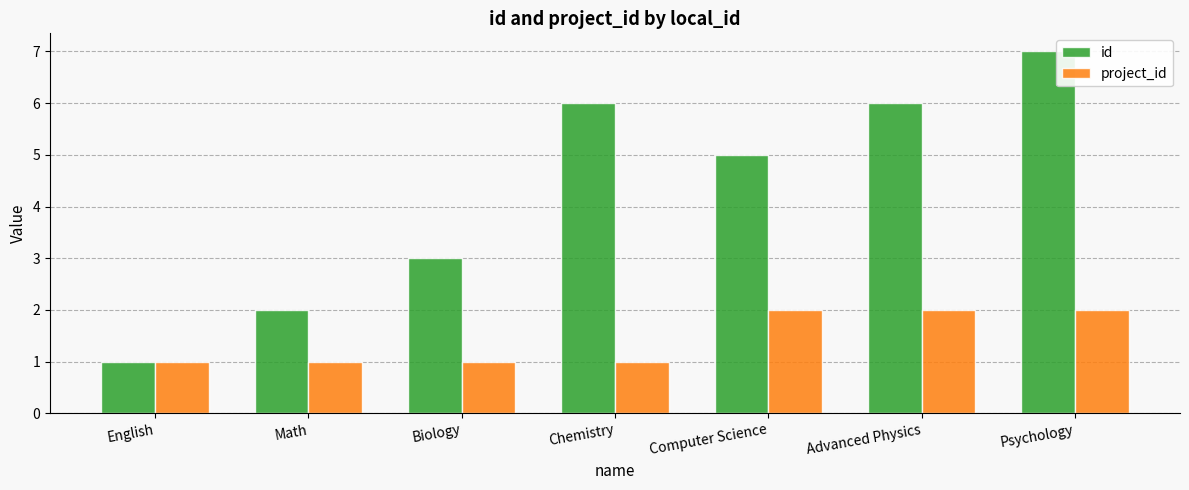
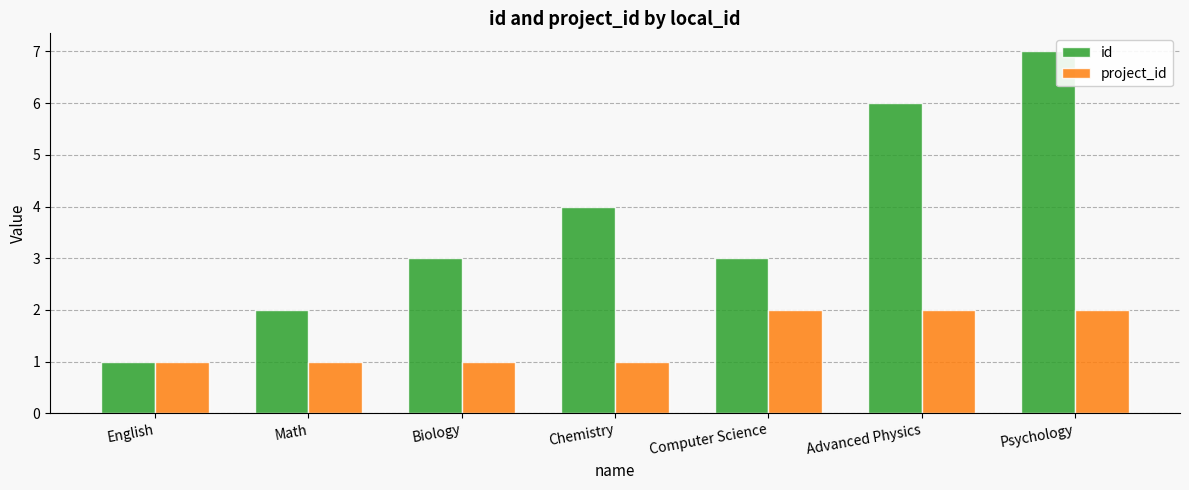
  {
    "id": {
      "English": 1,
      "Math": 2,
      "Biology": 3,
-     "Chemistry": 6,
-     "Computer Science": 5,
+     "Chemistry": 4,
+     "Computer Science": 3,
      "Advanced Physics": 6,
      "Psychology": 7
    },
    "project_id": {
      "English": 1,
      "Math": 1,
      "Biology": 1,
      "Chemistry": 1,
      "Computer Science": 2,
      "Advanced Physics": 2,
      "Psychology": 2
    }
  }
